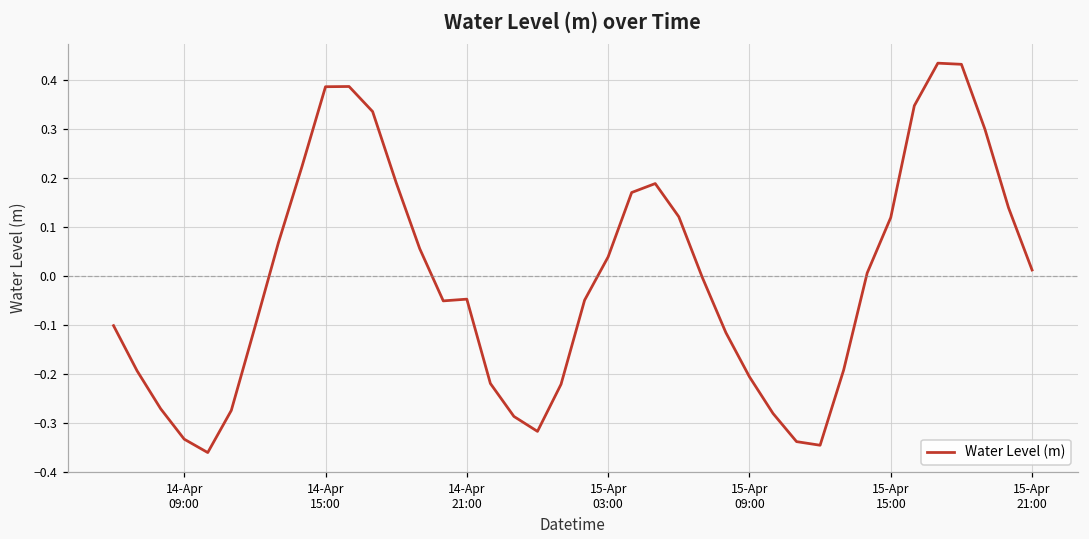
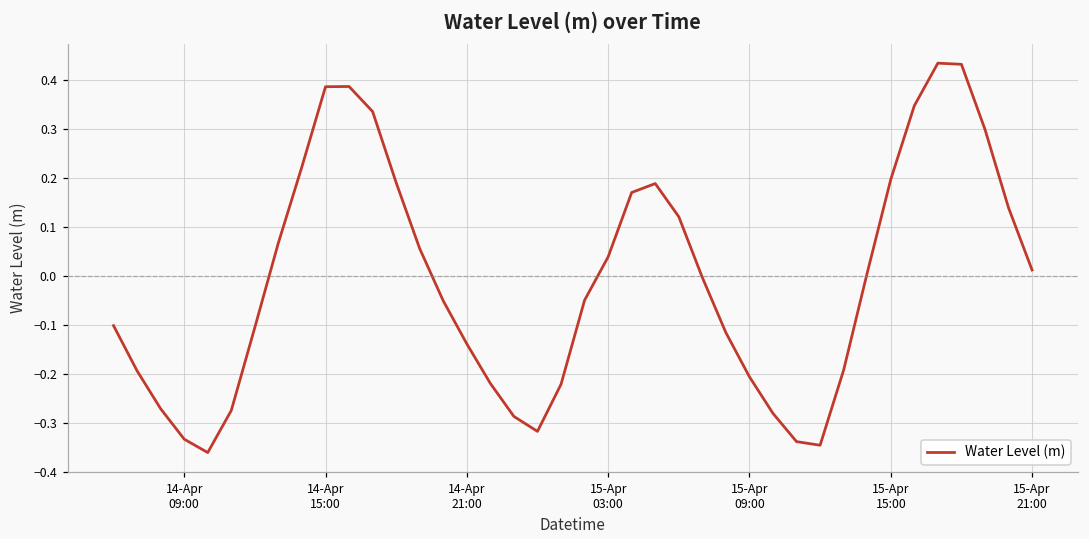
  {
    "14-Apr 09:00": -0.33,
    "14-Apr 15:00": 0.39,
-   "14-Apr 21:00": -0.05,
+   "14-Apr 21:00": -0.14,
    "15-Apr 03:00": 0.04,
    "15-Apr 09:00": -0.21,
-   "15-Apr 15:00": 0.12,
+   "15-Apr 15:00": 0.20,
    "15-Apr 21:00": 0.01
  }
